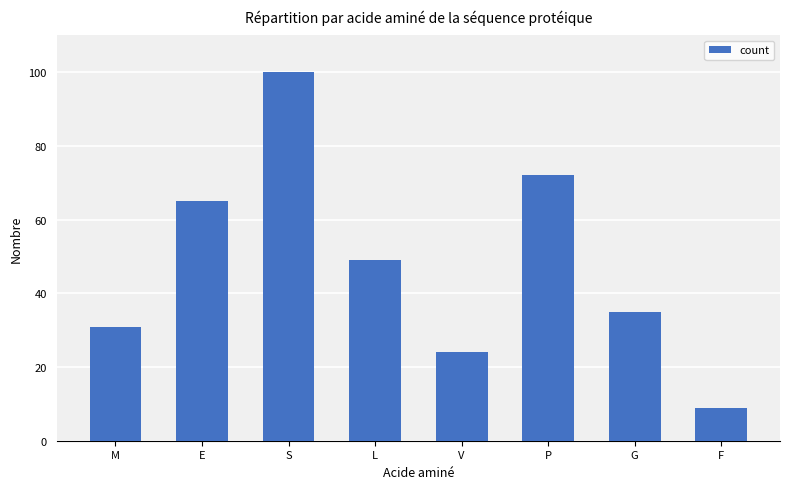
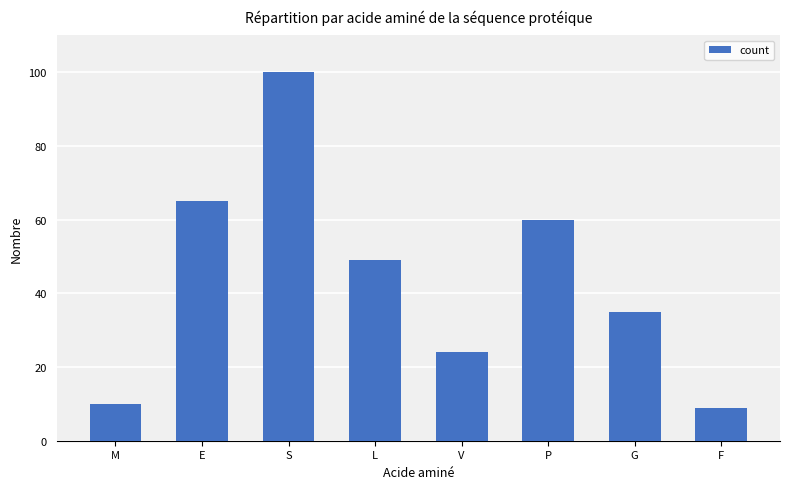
  {
-   "M": 31,
+   "M": 10,
    "E": 65,
    "S": 100,
    "L": 49,
    "V": 24,
-   "P": 72,
+   "P": 60,
    "G": 35,
    "F": 9
  }
